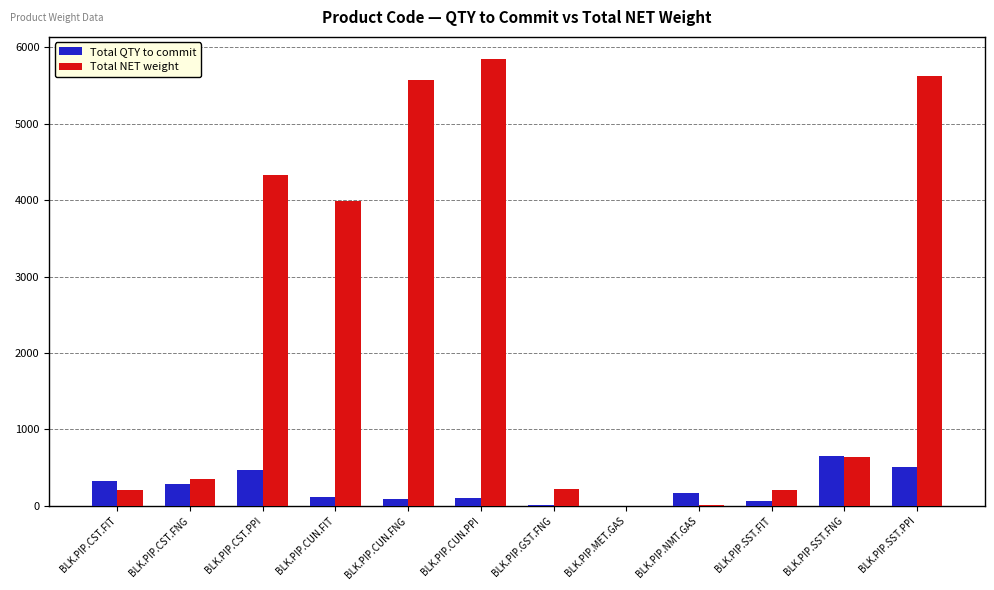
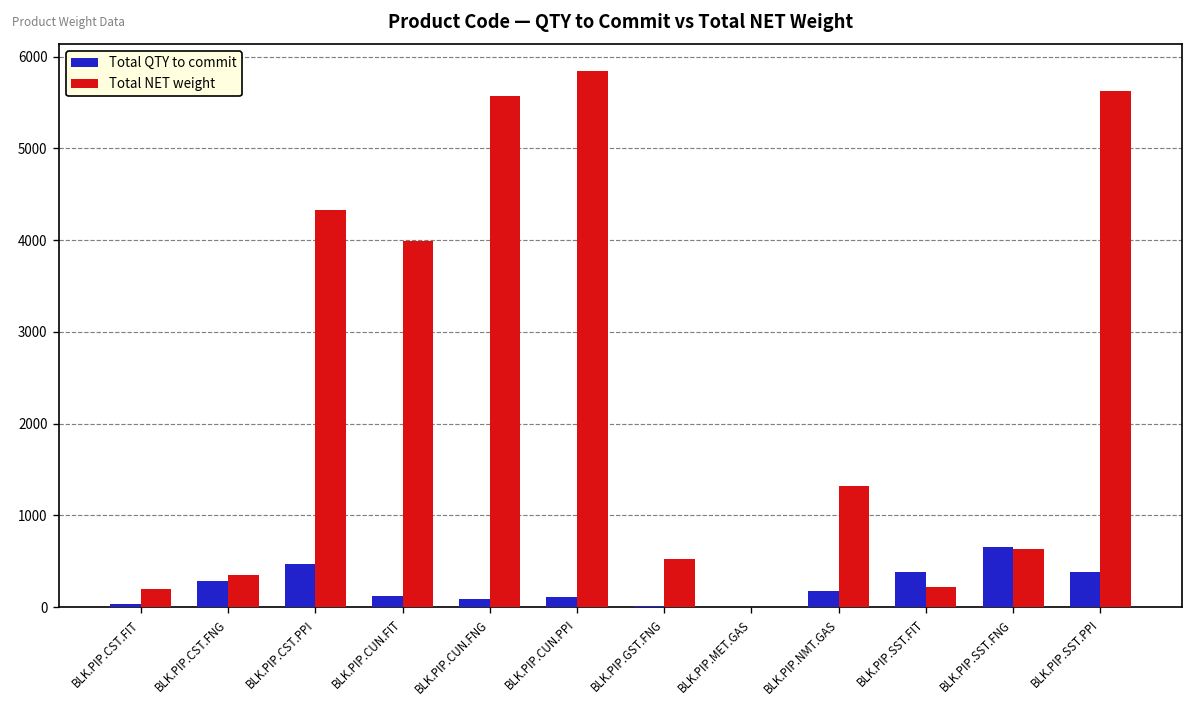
  {
    "Total QTY to commit": {
-     "BLK.PIP.CST.FIT": 300,
+     "BLK.PIP.CST.FIT": 0,
      "BLK.PIP.CST.FNG": 300,
      "BLK.PIP.CST.PPI": 500,
      "BLK.PIP.CUN.FIT": 100,
      "BLK.PIP.CUN.FNG": 100,
      "BLK.PIP.CUN.PPI": 100,
      "BLK.PIP.NMT.GAS": 200,
-     "BLK.PIP.SST.FIT": 100,
+     "BLK.PIP.SST.FIT": 400,
      "BLK.PIP.SST.FNG": 700,
-     "BLK.PIP.SST.PPI": 500
+     "BLK.PIP.SST.PPI": 400
    },
    "Total NET weight": {
      "BLK.PIP.CST.FIT": 200,
      "BLK.PIP.CST.FNG": 400,
      "BLK.PIP.CST.PPI": 4300,
      "BLK.PIP.CUN.FIT": 4000,
      "BLK.PIP.CUN.FNG": 5600,
      "BLK.PIP.CUN.PPI": 5800,
-     "BLK.PIP.GST.FNG": 200,
-     "BLK.PIP.NMT.GAS": 0,
+     "BLK.PIP.GST.FNG": 500,
+     "BLK.PIP.NMT.GAS": 1300,
      "BLK.PIP.SST.FIT": 200,
      "BLK.PIP.SST.FNG": 600,
      "BLK.PIP.SST.PPI": 5600
    }
  }
